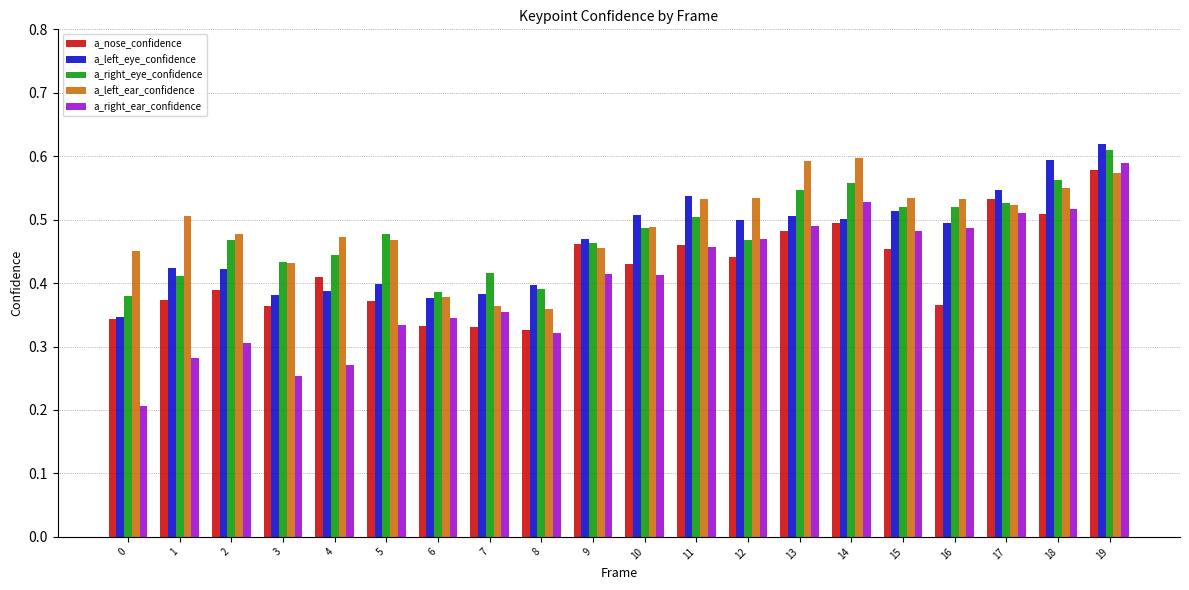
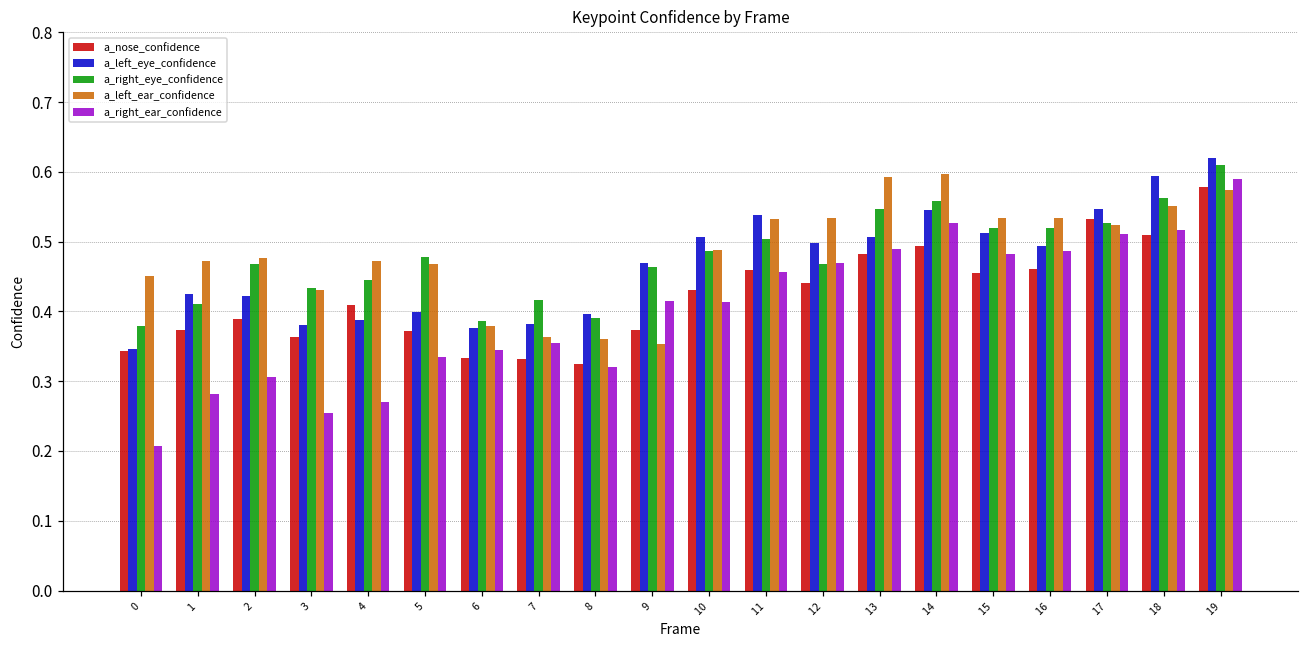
  {
    "a_nose_confidence": {
      "0": 0.34,
      "1": 0.37,
      "2": 0.39,
      "3": 0.36,
      "4": 0.41,
      "5": 0.37,
      "6": 0.33,
      "7": 0.33,
      "8": 0.33,
-     "9": 0.46,
+     "9": 0.37,
      "10": 0.43,
      "11": 0.46,
      "12": 0.44,
      "13": 0.48,
      "14": 0.49,
      "15": 0.45,
-     "16": 0.37,
+     "16": 0.46,
      "17": 0.53,
      "18": 0.51,
      "19": 0.58
    },
    "a_left_eye_confidence": {
      "0": 0.35,
      "1": 0.42,
      "2": 0.42,
      "3": 0.38,
      "4": 0.39,
      "5": 0.40,
      "6": 0.38,
      "7": 0.38,
      "8": 0.40,
      "9": 0.47,
      "10": 0.51,
      "11": 0.54,
      "12": 0.50,
      "13": 0.51,
-     "14": 0.50,
+     "14": 0.55,
      "15": 0.51,
      "16": 0.49,
      "17": 0.55,
      "18": 0.59,
      "19": 0.62
    },
    "a_right_eye_confidence": {
      "0": 0.38,
      "1": 0.41,
      "2": 0.47,
      "3": 0.43,
      "4": 0.44,
      "5": 0.48,
      "6": 0.39,
      "7": 0.42,
      "8": 0.39,
      "9": 0.46,
      "10": 0.49,
      "11": 0.50,
      "12": 0.47,
      "13": 0.55,
      "14": 0.56,
      "15": 0.52,
      "16": 0.52,
      "17": 0.53,
      "18": 0.56,
      "19": 0.61
    },
    "a_left_ear_confidence": {
      "0": 0.45,
-     "1": 0.51,
+     "1": 0.47,
      "2": 0.48,
      "3": 0.43,
      "4": 0.47,
      "5": 0.47,
      "6": 0.38,
      "7": 0.36,
      "8": 0.36,
-     "9": 0.46,
+     "9": 0.35,
      "10": 0.49,
      "11": 0.53,
      "12": 0.53,
      "13": 0.59,
      "14": 0.60,
      "15": 0.53,
      "16": 0.53,
      "17": 0.52,
      "18": 0.55,
      "19": 0.57
    },
    "a_right_ear_confidence": {
      "0": 0.21,
      "1": 0.28,
      "2": 0.31,
      "3": 0.25,
      "4": 0.27,
      "5": 0.33,
      "6": 0.35,
      "7": 0.35,
      "8": 0.32,
      "9": 0.42,
      "10": 0.41,
      "11": 0.46,
      "12": 0.47,
      "13": 0.49,
      "14": 0.53,
      "15": 0.48,
      "16": 0.49,
      "17": 0.51,
      "18": 0.52,
      "19": 0.59
    }
  }
